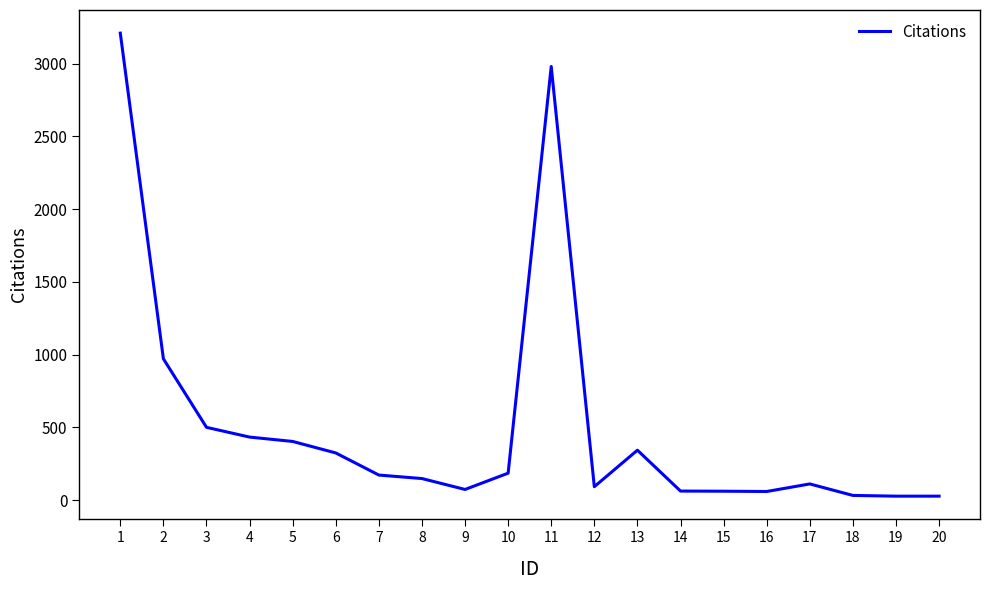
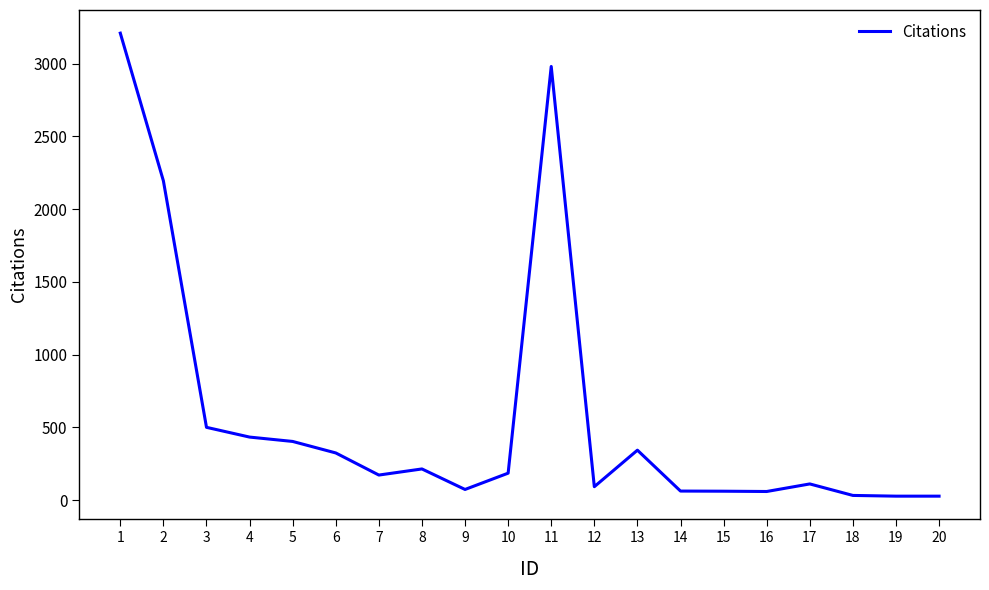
  {
    "1": 3210,
-   "2": 970,
+   "2": 2190,
    "3": 500,
    "4": 430,
    "5": 400,
    "6": 320,
    "7": 170,
-   "8": 150,
+   "8": 210,
    "9": 70,
    "10": 190,
    "11": 2980,
    "12": 90,
    "13": 340,
    "14": 60,
    "15": 60,
    "16": 60,
    "17": 110,
    "18": 30,
    "19": 30,
    "20": 30
  }
